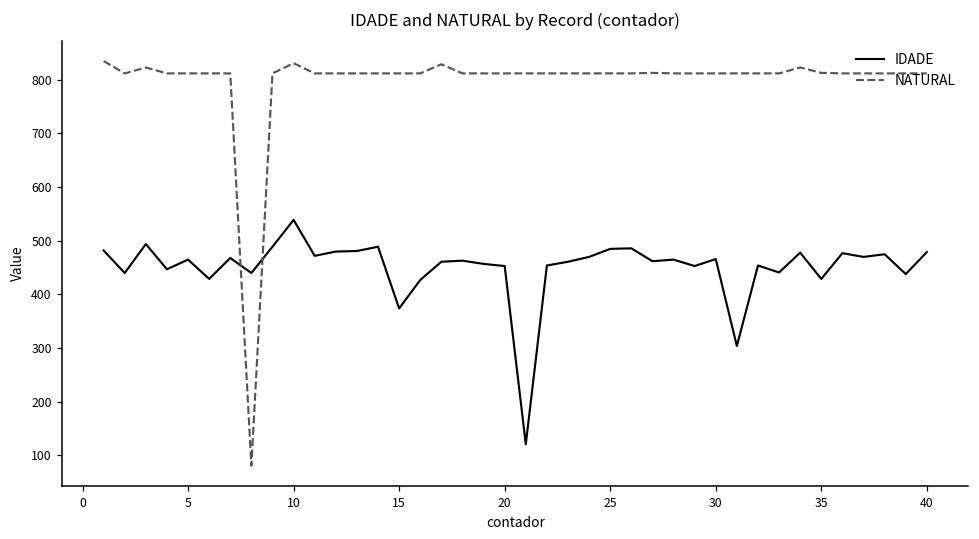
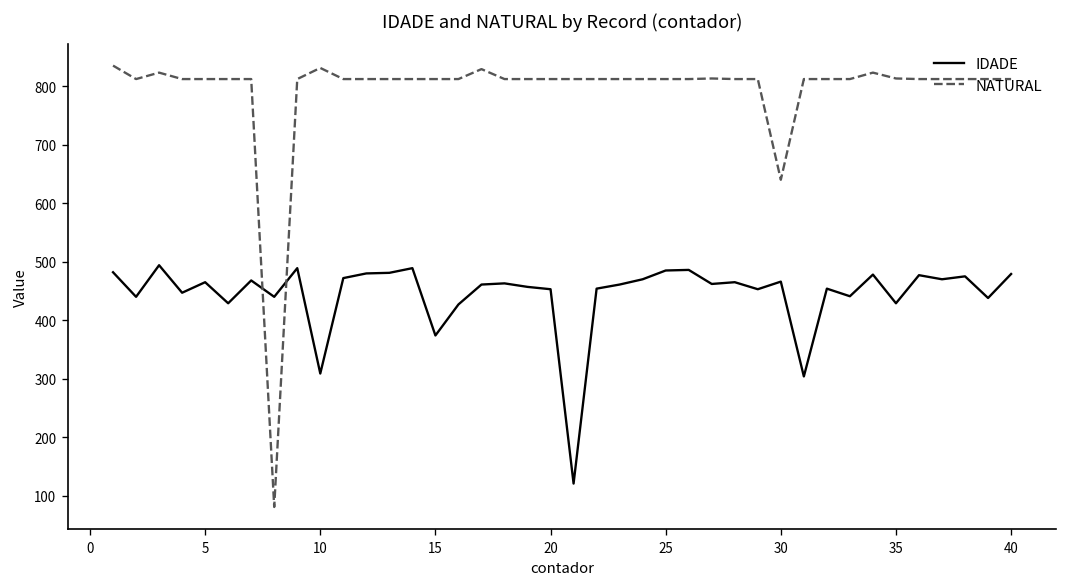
  {
    "IDADE": {
      "5": 470,
-     "10": 540,
+     "10": 310,
      "15": 370,
      "20": 450,
      "25": 490,
      "30": 470,
      "35": 430,
      "40": 480
    },
    "NATURAL": {
      "5": 810,
      "10": 830,
      "15": 810,
      "20": 810,
      "25": 810,
-     "30": 810,
+     "30": 640,
      "35": 810,
      "40": 810
    }
  }
